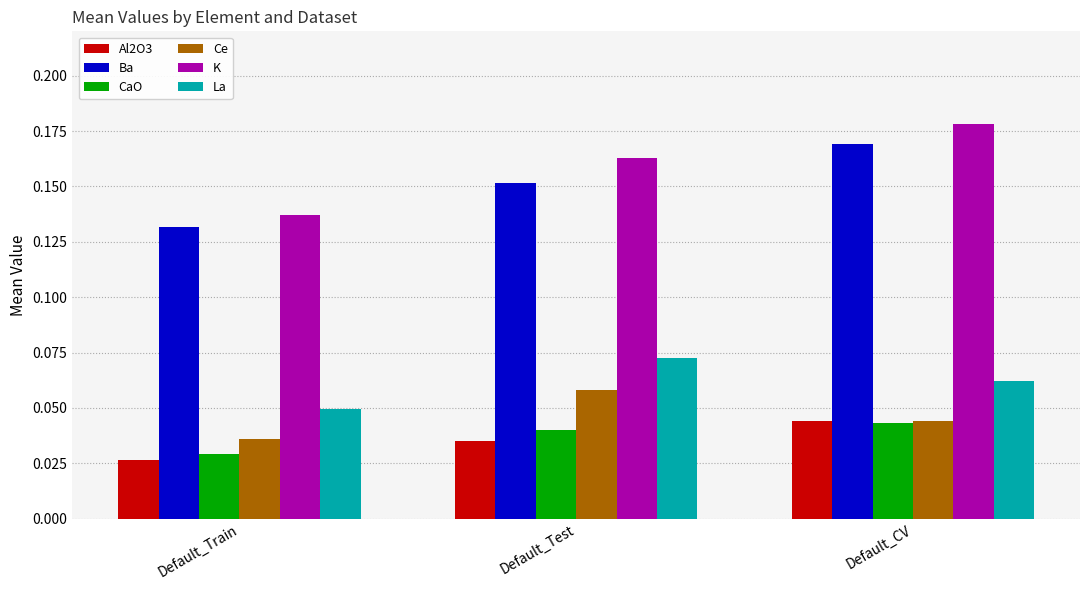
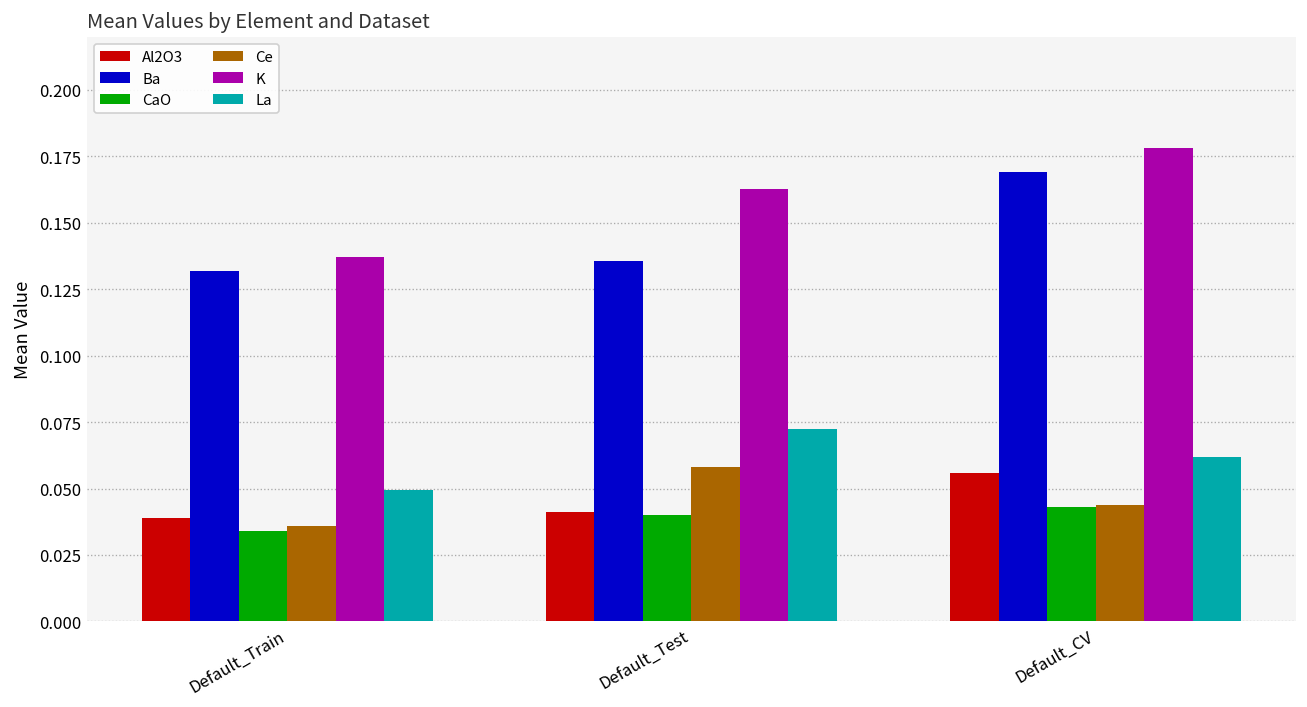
  {
    "Al2O3": {
-     "Default_Train": 0.026,
-     "Default_Test": 0.035,
-     "Default_CV": 0.044
+     "Default_Train": 0.039,
+     "Default_Test": 0.041,
+     "Default_CV": 0.056
    },
    "Ba": {
      "Default_Train": 0.132,
-     "Default_Test": 0.151,
+     "Default_Test": 0.136,
      "Default_CV": 0.169
    },
    "CaO": {
-     "Default_Train": 0.029,
+     "Default_Train": 0.034,
      "Default_Test": 0.040,
      "Default_CV": 0.043
    },
    "Ce": {
      "Default_Train": 0.036,
      "Default_Test": 0.058,
      "Default_CV": 0.044
    },
    "K": {
      "Default_Train": 0.137,
      "Default_Test": 0.163,
      "Default_CV": 0.178
    },
    "La": {
      "Default_Train": 0.050,
      "Default_Test": 0.072,
      "Default_CV": 0.062
    }
  }
